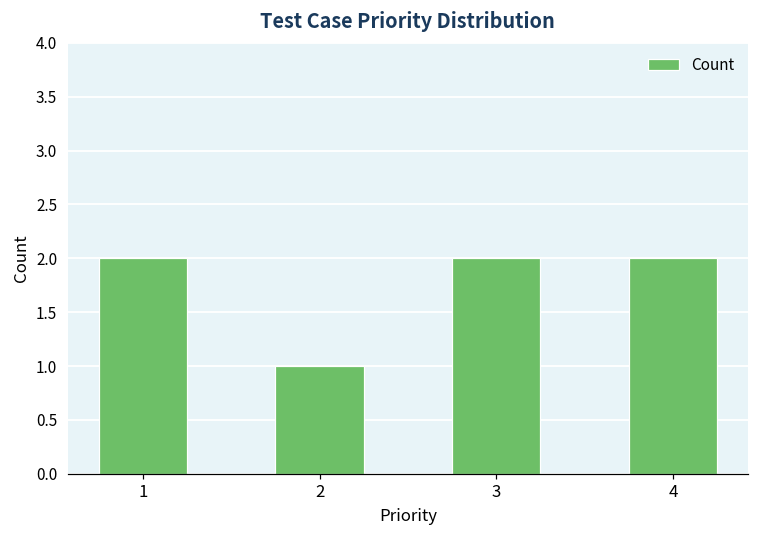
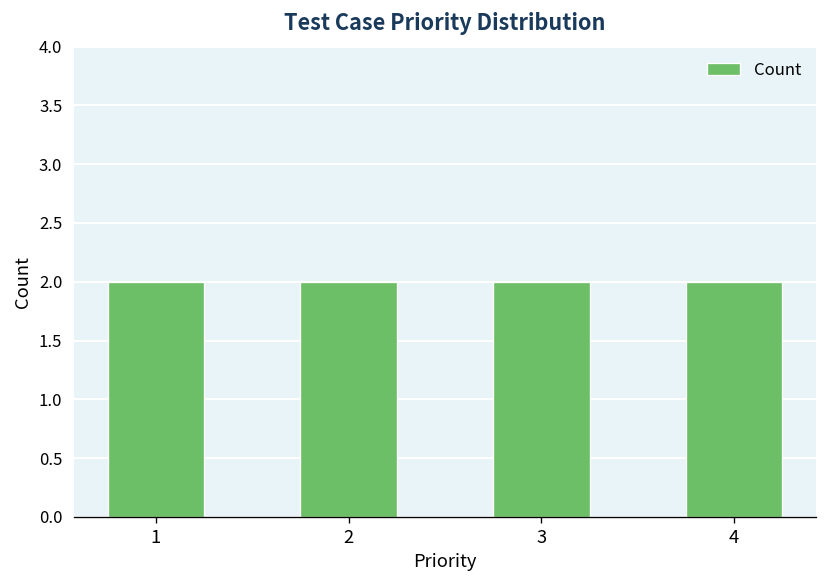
  {
    "1": 2,
-   "2": 1,
+   "2": 2,
    "3": 2,
    "4": 2
  }
